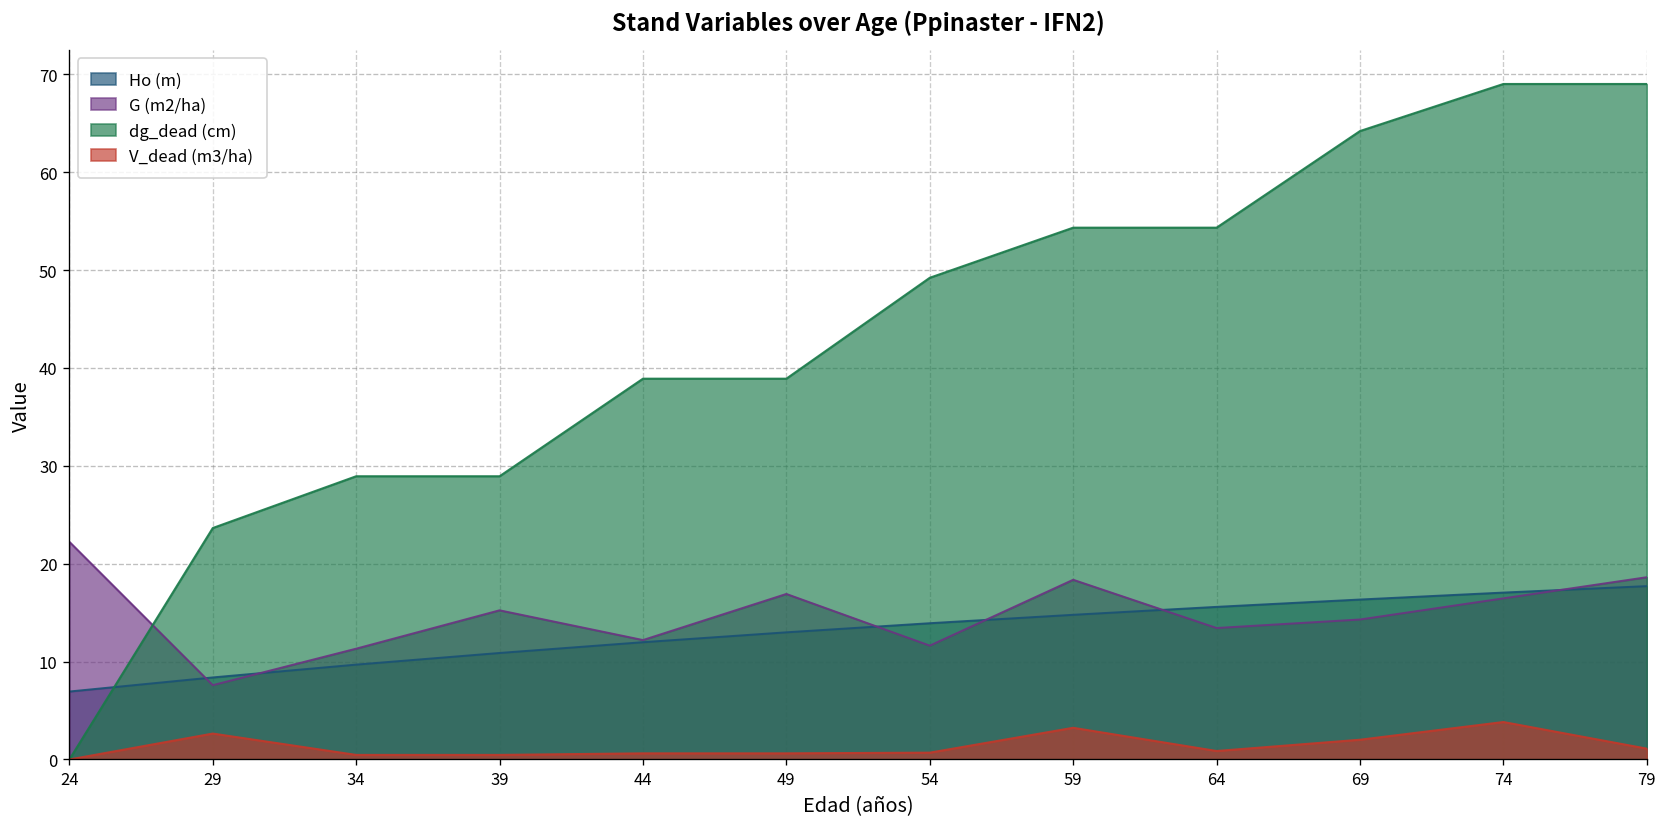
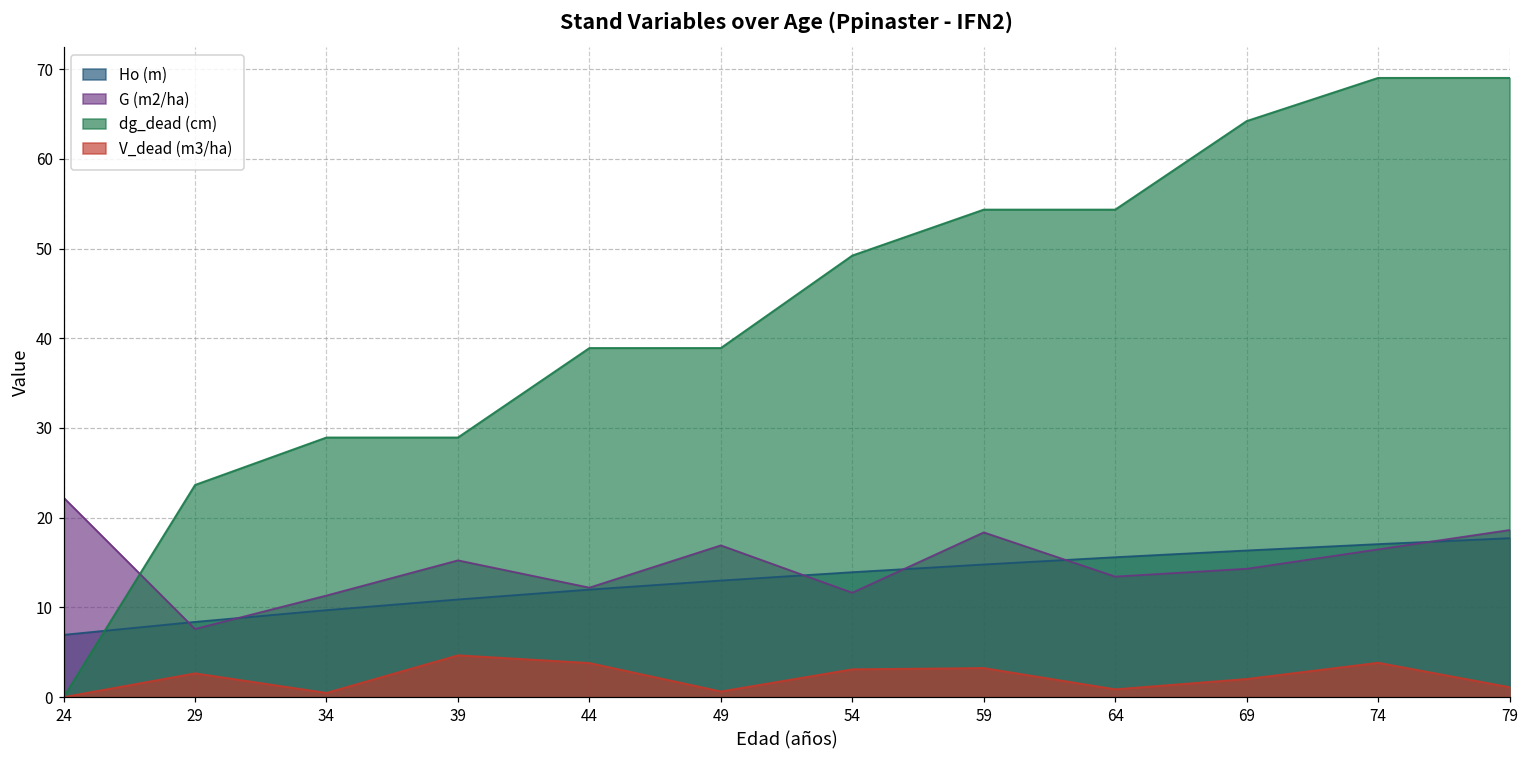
  {
    "G (m2/ha)": {
      "24": 22,
      "29": 8,
      "34": 11,
      "39": 15,
      "49": 17,
      "54": 12,
      "59": 18,
      "64": 13,
      "69": 14,
      "74": 16,
      "79": 19
    },
    "V_dead (m3/ha)": {
      "29": 3,
      "34": 0,
-     "39": 0,
-     "44": 1,
+     "39": 5,
+     "44": 4,
      "49": 1,
-     "54": 1,
+     "54": 3,
      "59": 3,
      "64": 1,
      "69": 2,
      "74": 4,
      "79": 1
    }
  }
